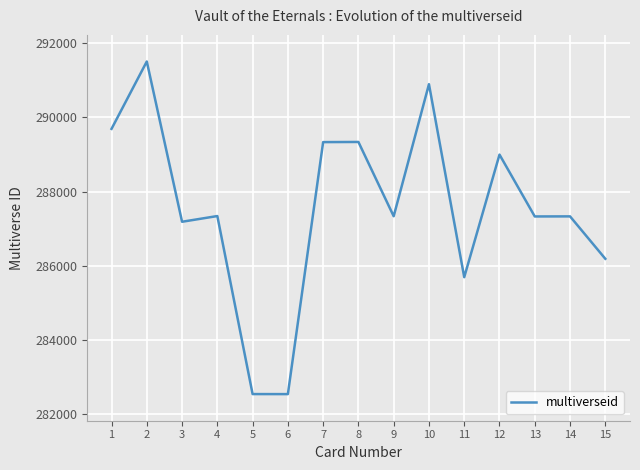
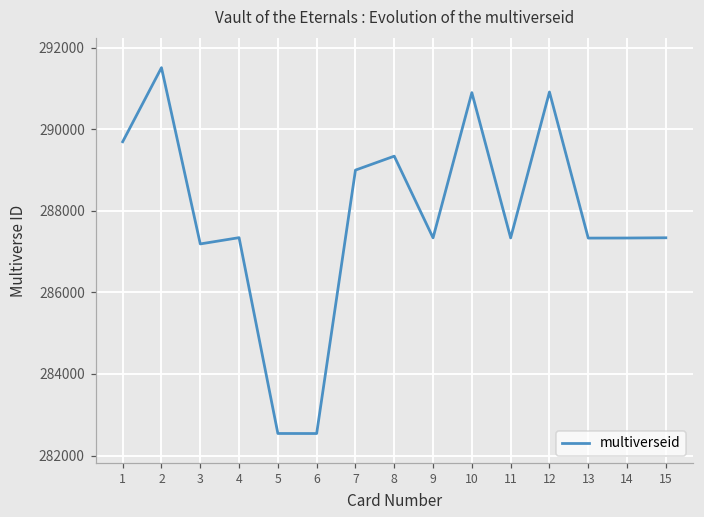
  {
    "1": 289700,
    "2": 291500,
    "3": 287200,
    "4": 287300,
    "5": 282500,
    "6": 282500,
-   "7": 289300,
+   "7": 289000,
    "8": 289300,
    "9": 287300,
    "10": 290900,
-   "11": 285700,
-   "12": 289000,
+   "11": 287300,
+   "12": 290900,
    "13": 287300,
    "14": 287300,
-   "15": 286200
+   "15": 287300
  }
